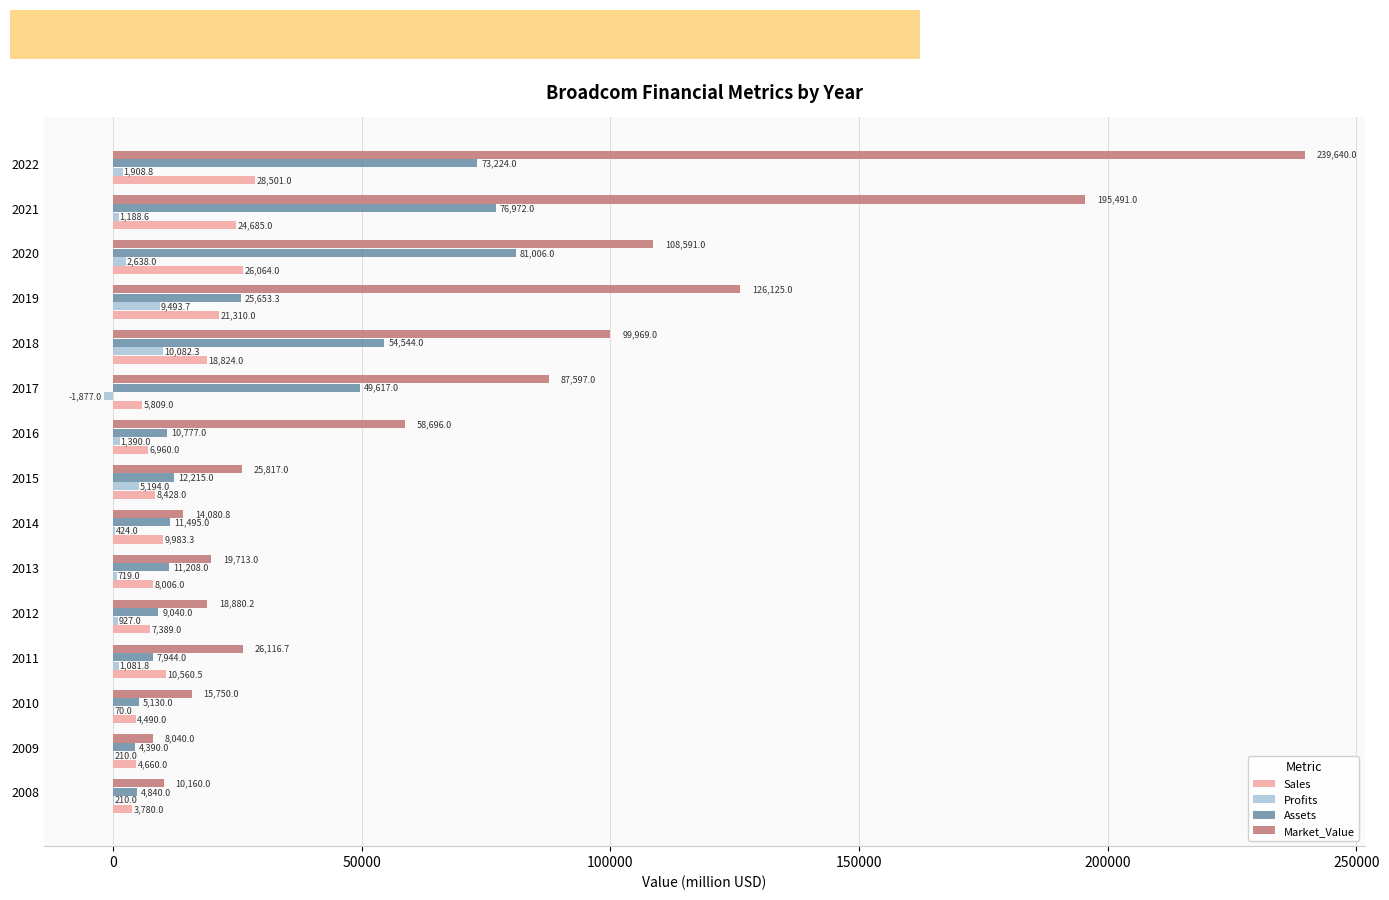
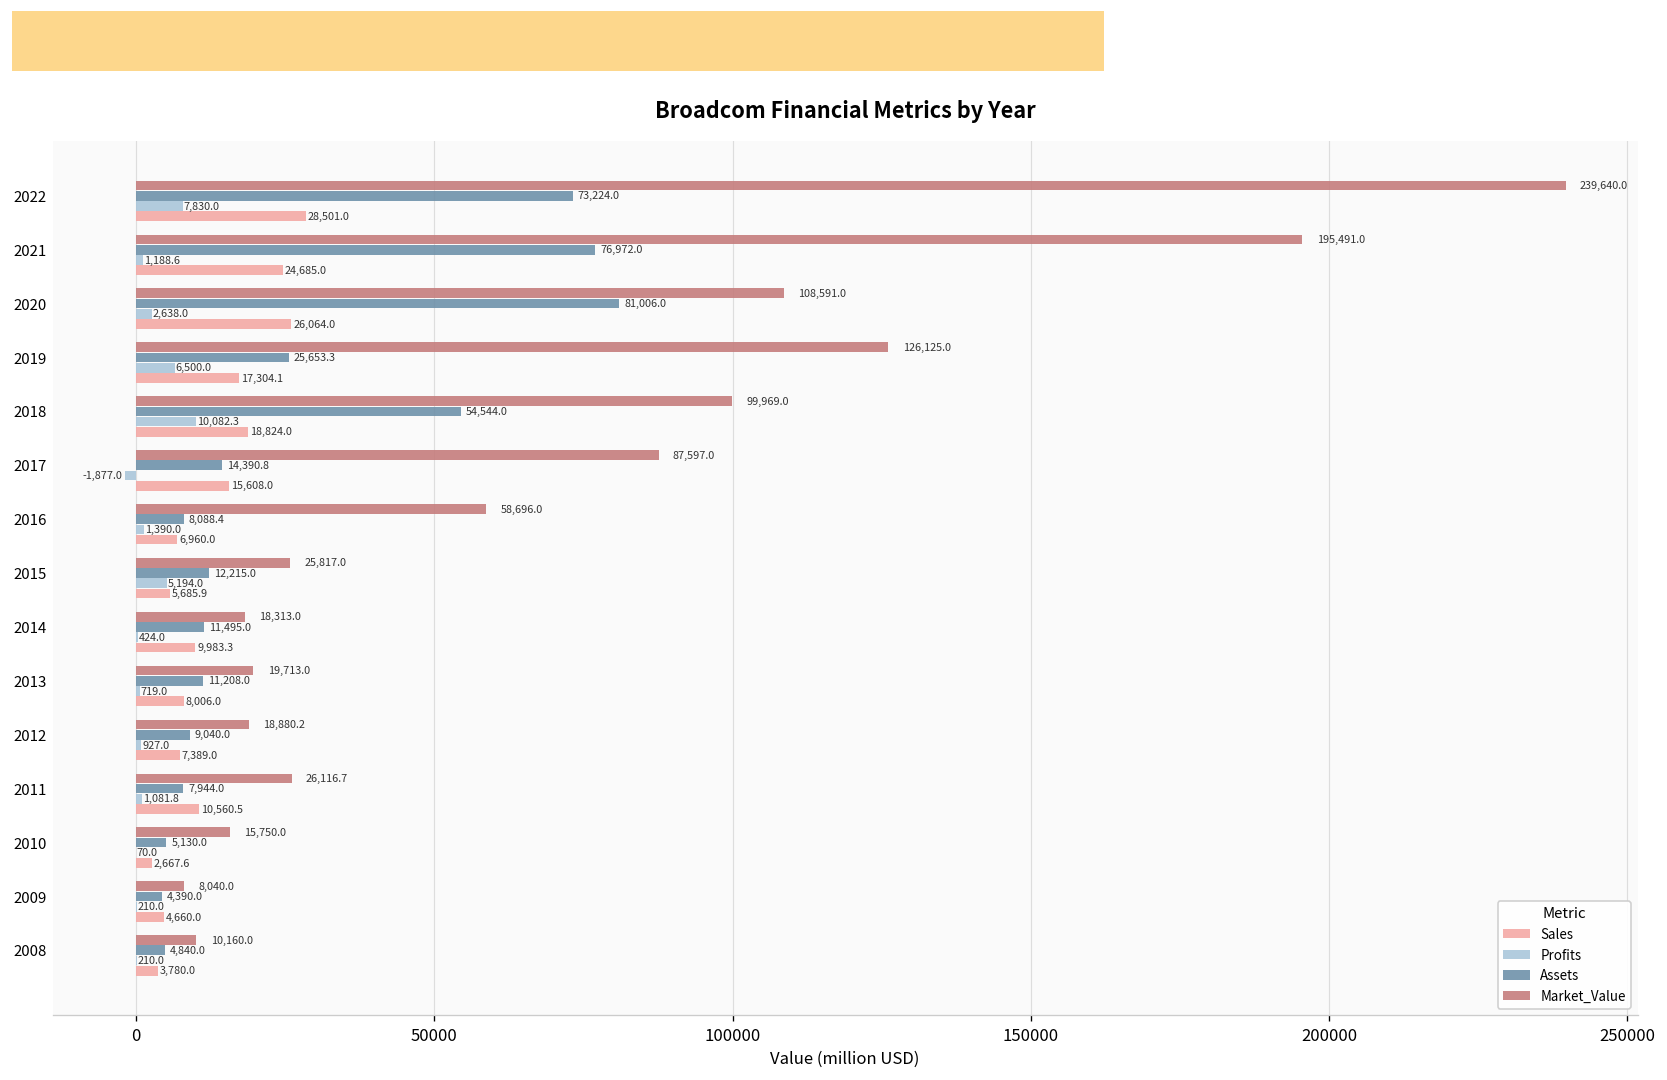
  {
    "Sales": {
      "2022": "28,501.0",
      "2021": "24,685.0",
      "2020": "26,064.0",
-     "2019": "21,310.0",
+     "2019": "17,304.1",
      "2018": "18,824.0",
-     "2017": "5,809.0",
+     "2017": "15,608.0",
      "2016": "6,960.0",
-     "2015": "8,428.0",
+     "2015": "5,685.9",
      "2014": "9,983.3",
      "2013": "8,006.0",
      "2012": "7,389.0",
      "2011": "10,560.5",
-     "2010": "4,490.0",
+     "2010": "2,667.6",
      "2009": "4,660.0",
      "2008": "3,780.0"
    },
    "Profits": {
-     "2022": "1,908.8",
+     "2022": "7,830.0",
      "2021": "1,188.6",
      "2020": "2,638.0",
-     "2019": "9,493.7",
+     "2019": "6,500.0",
      "2018": "10,082.3",
      "2017": "-1,877.0",
      "2016": "1,390.0",
      "2015": "5,194.0",
      "2014": "424.0",
      "2013": "719.0",
      "2012": "927.0",
      "2011": "1,081.8",
      "2010": "70.0",
      "2009": "210.0",
      "2008": "210.0"
    },
    "Assets": {
      "2022": "73,224.0",
      "2021": "76,972.0",
      "2020": "81,006.0",
      "2019": "25,653.3",
      "2018": "54,544.0",
-     "2017": "49,617.0",
-     "2016": "10,777.0",
+     "2017": "14,390.8",
+     "2016": "8,088.4",
      "2015": "12,215.0",
      "2014": "11,495.0",
      "2013": "11,208.0",
      "2012": "9,040.0",
      "2011": "7,944.0",
      "2010": "5,130.0",
      "2009": "4,390.0",
      "2008": "4,840.0"
    },
    "Market_Value": {
      "2022": "239,640.0",
      "2021": "195,491.0",
      "2020": "108,591.0",
      "2019": "126,125.0",
      "2018": "99,969.0",
      "2017": "87,597.0",
      "2016": "58,696.0",
      "2015": "25,817.0",
-     "2014": "14,080.8",
+     "2014": "18,313.0",
      "2013": "19,713.0",
      "2012": "18,880.2",
      "2011": "26,116.7",
      "2010": "15,750.0",
      "2009": "8,040.0",
      "2008": "10,160.0"
    }
  }
